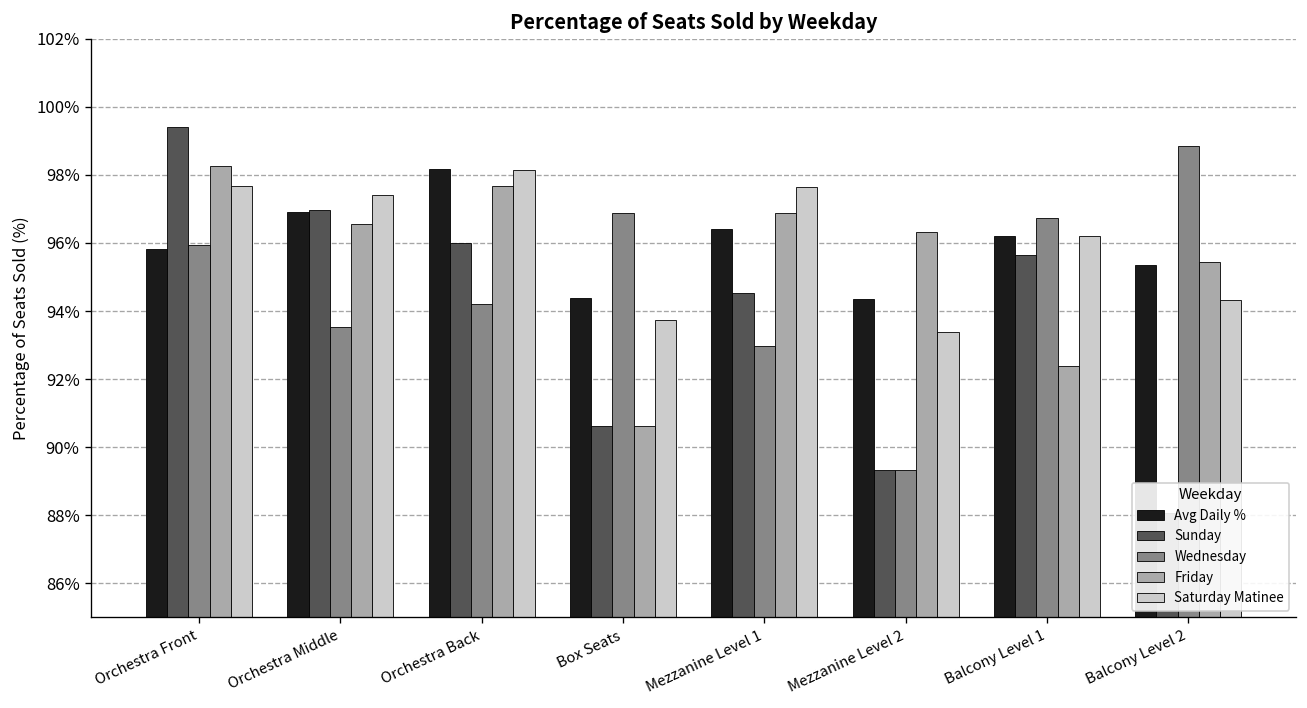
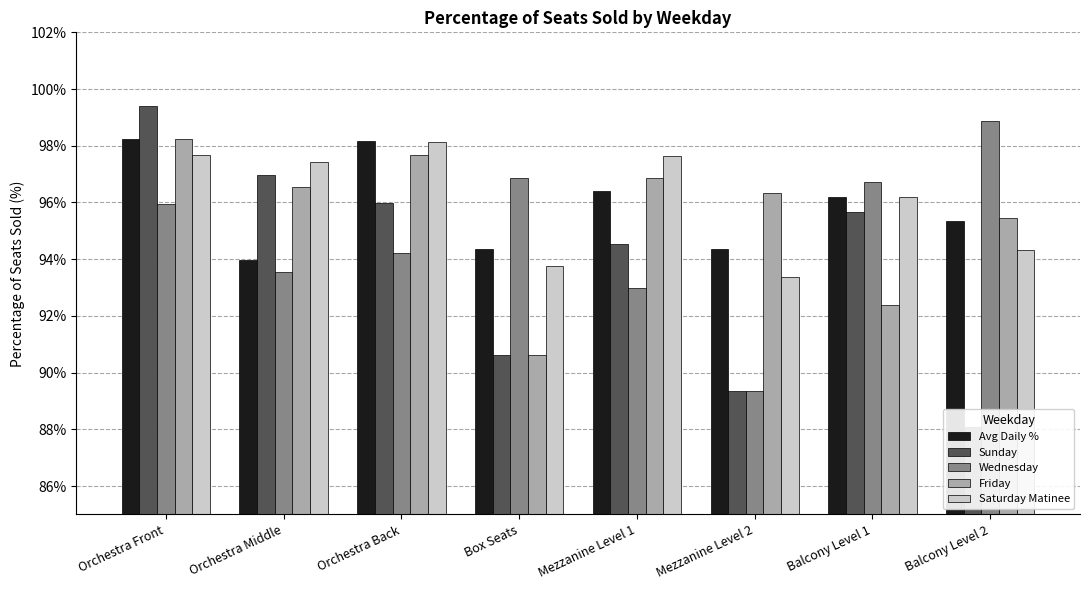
  {
    "Avg Daily %": {
-     "Orchestra Front": "95.8%",
-     "Orchestra Middle": "96.9%",
+     "Orchestra Front": "98.3%",
+     "Orchestra Middle": "94.0%",
      "Orchestra Back": "98.2%",
      "Box Seats": "94.4%",
      "Mezzanine Level 1": "96.4%",
      "Mezzanine Level 2": "94.4%",
      "Balcony Level 1": "96.2%",
      "Balcony Level 2": "95.3%"
    },
    "Sunday": {
      "Orchestra Front": "99.4%",
      "Orchestra Middle": "97.0%",
      "Orchestra Back": "96.0%",
      "Box Seats": "90.6%",
      "Mezzanine Level 1": "94.5%",
      "Mezzanine Level 2": "89.3%",
      "Balcony Level 1": "95.7%"
    }
  }
